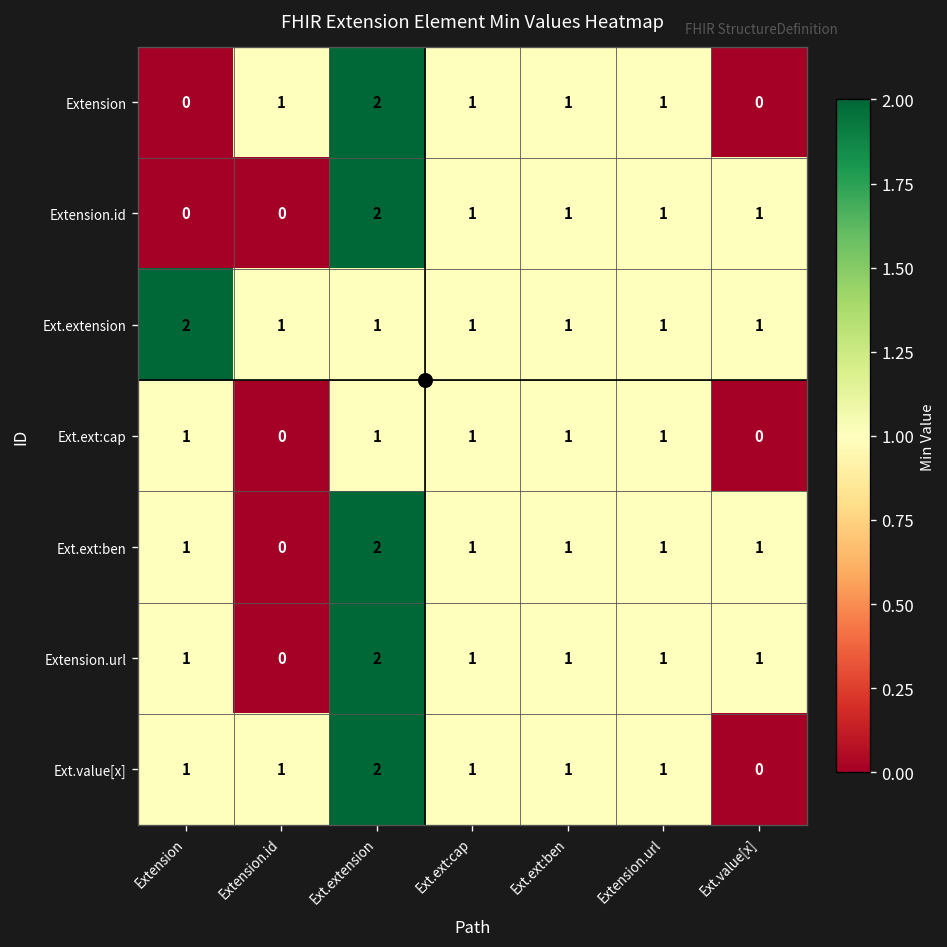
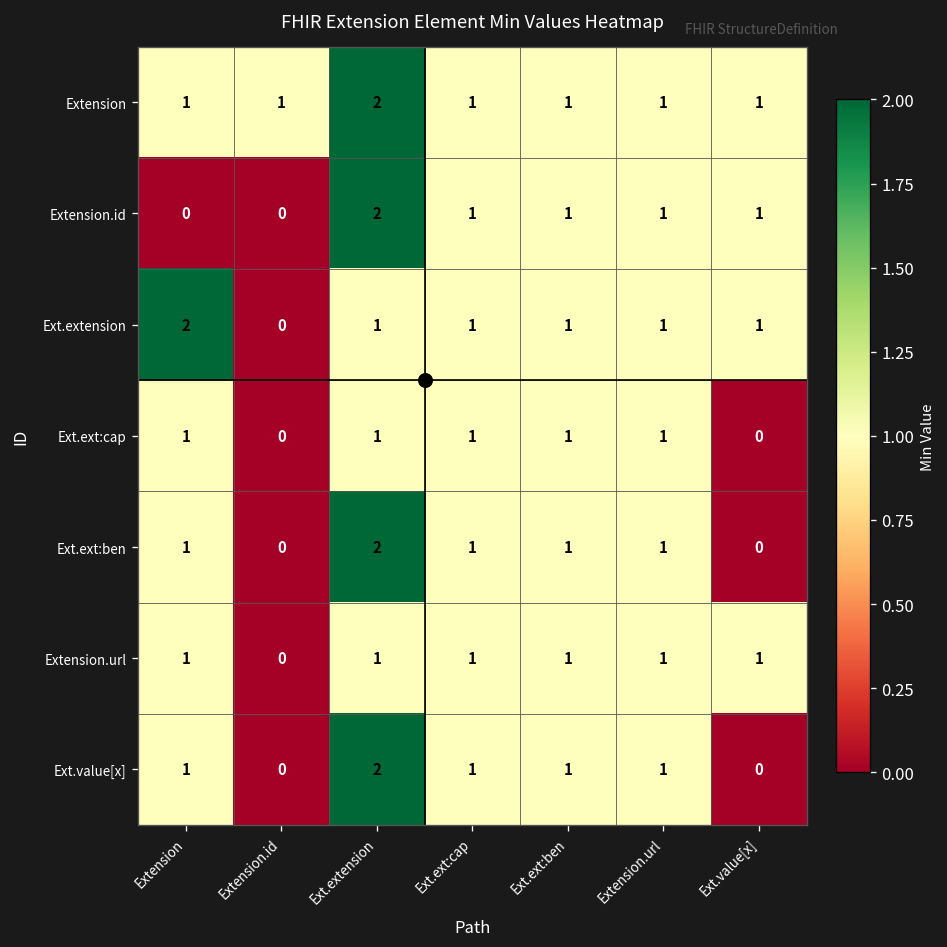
  {
    "Extension": {
-     "Extension": 0,
+     "Extension": 1,
      "Extension.id": 1,
      "Ext.extension": 2,
      "Ext.ext:cap": 1,
      "Ext.ext:ben": 1,
      "Extension.url": 1,
-     "Ext.value[x]": 0
+     "Ext.value[x]": 1
    },
    "Extension.id": {
      "Extension": 0,
      "Extension.id": 0,
      "Ext.extension": 2,
      "Ext.ext:cap": 1,
      "Ext.ext:ben": 1,
      "Extension.url": 1,
      "Ext.value[x]": 1
    },
    "Ext.extension": {
      "Extension": 2,
-     "Extension.id": 1,
+     "Extension.id": 0,
      "Ext.extension": 1,
      "Ext.ext:cap": 1,
      "Ext.ext:ben": 1,
      "Extension.url": 1,
      "Ext.value[x]": 1
    },
    "Ext.ext:cap": {
      "Extension": 1,
      "Extension.id": 0,
      "Ext.extension": 1,
      "Ext.ext:cap": 1,
      "Ext.ext:ben": 1,
      "Extension.url": 1,
      "Ext.value[x]": 0
    },
    "Ext.ext:ben": {
      "Extension": 1,
      "Extension.id": 0,
      "Ext.extension": 2,
      "Ext.ext:cap": 1,
      "Ext.ext:ben": 1,
      "Extension.url": 1,
-     "Ext.value[x]": 1
+     "Ext.value[x]": 0
    },
    "Extension.url": {
      "Extension": 1,
      "Extension.id": 0,
-     "Ext.extension": 2,
+     "Ext.extension": 1,
      "Ext.ext:cap": 1,
      "Ext.ext:ben": 1,
      "Extension.url": 1,
      "Ext.value[x]": 1
    },
    "Ext.value[x]": {
      "Extension": 1,
-     "Extension.id": 1,
+     "Extension.id": 0,
      "Ext.extension": 2,
      "Ext.ext:cap": 1,
      "Ext.ext:ben": 1,
      "Extension.url": 1,
      "Ext.value[x]": 0
    }
  }
